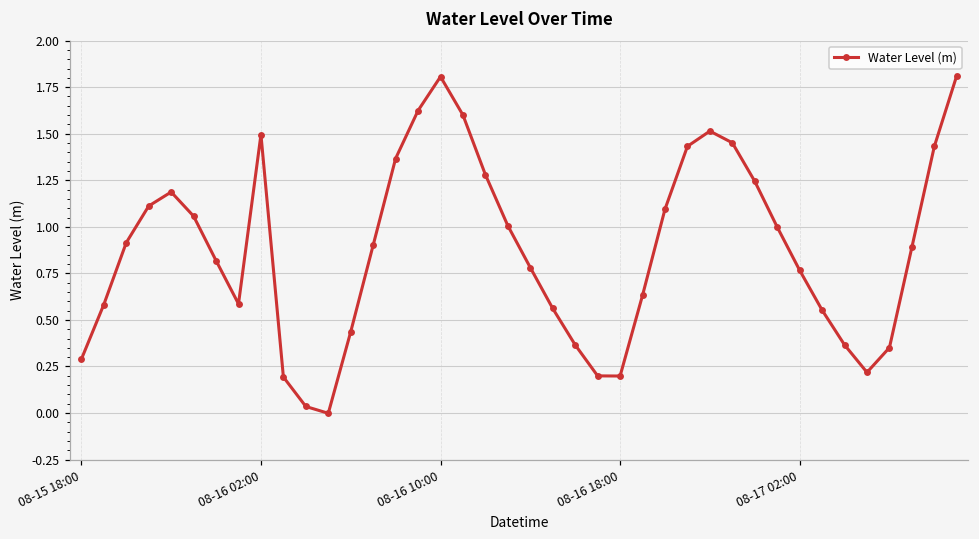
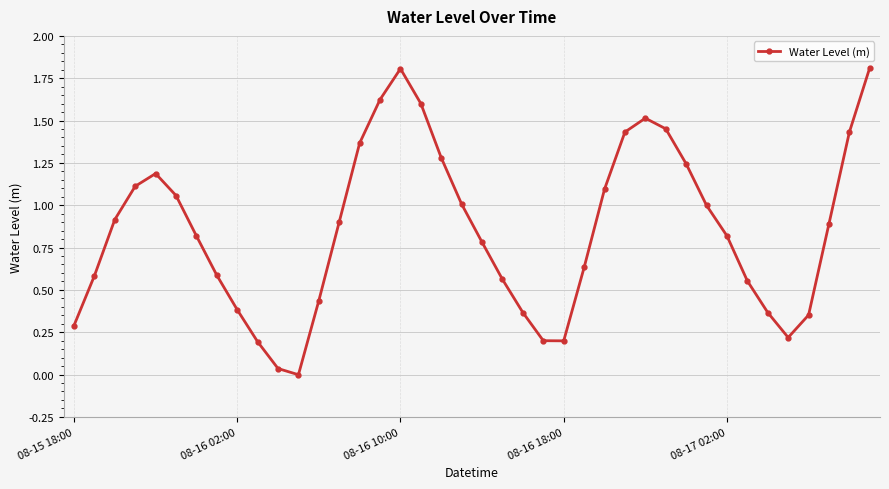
  {
    "08-15 18:00": 0.29,
-   "08-16 02:00": 1.50,
+   "08-16 02:00": 0.38,
    "08-16 10:00": 1.81,
    "08-16 18:00": 0.20,
-   "08-17 02:00": 0.77
+   "08-17 02:00": 0.82
  }
